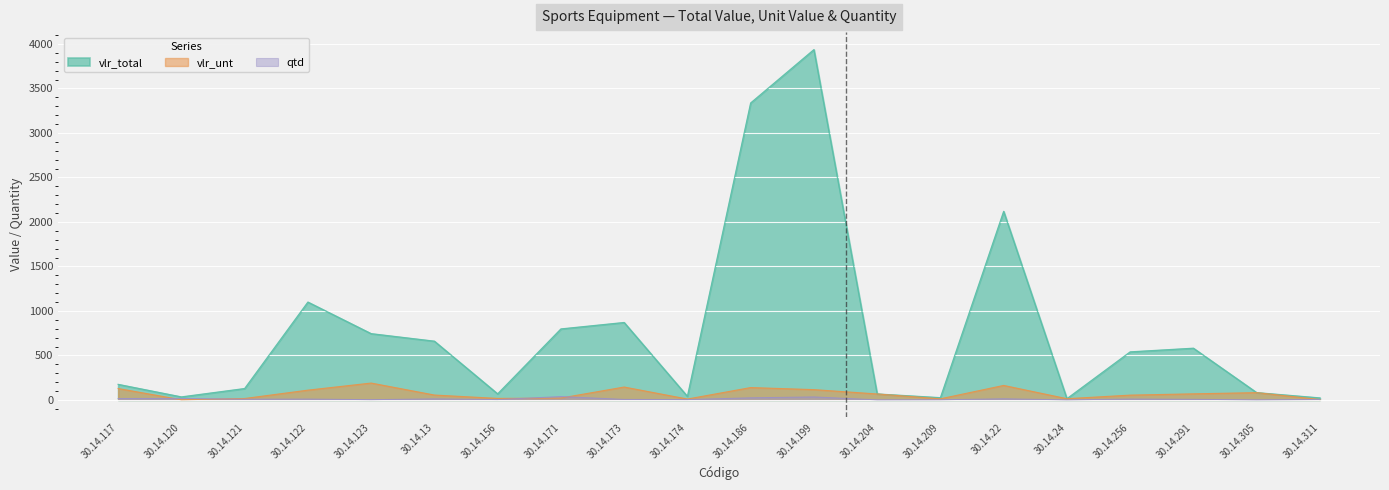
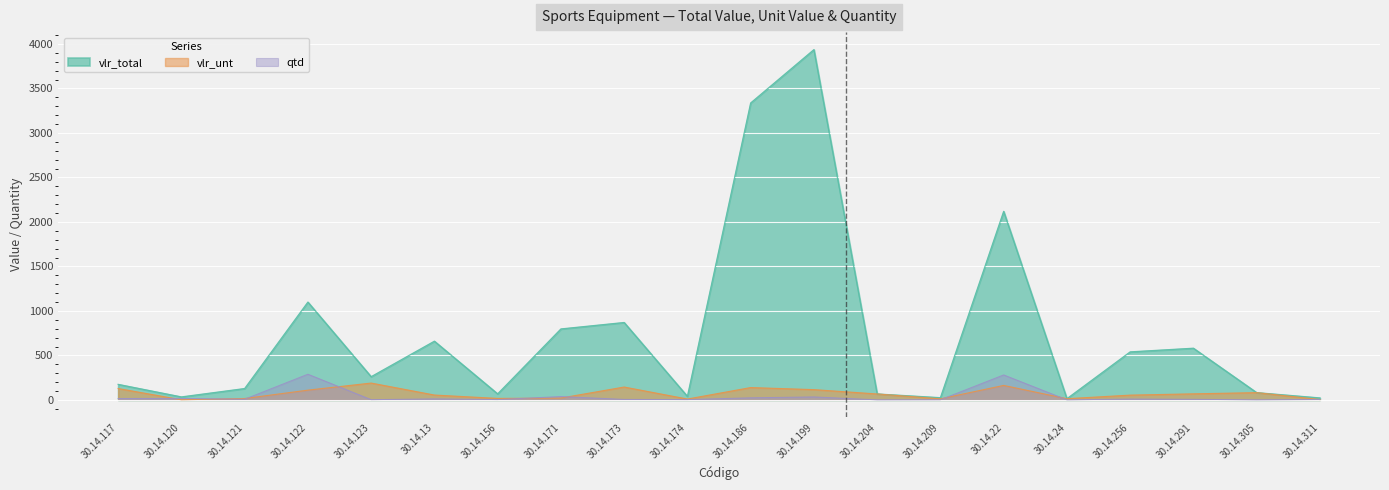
  {
    "vlr_total": {
      "30.14.117": 200,
      "30.14.121": 100,
      "30.14.122": 1100,
-     "30.14.123": 700,
+     "30.14.123": 300,
      "30.14.13": 700,
      "30.14.156": 100,
      "30.14.171": 800,
      "30.14.173": 900,
      "30.14.174": 0,
      "30.14.186": 3300,
      "30.14.199": 3900,
      "30.14.22": 2100,
      "30.14.256": 500,
      "30.14.291": 600
    },
    "vlr_unt": {
      "30.14.117": 100,
      "30.14.122": 100,
      "30.14.123": 200,
      "30.14.13": 100,
      "30.14.173": 100,
      "30.14.186": 100,
      "30.14.199": 100,
      "30.14.22": 200,
      "30.14.256": 100,
      "30.14.291": 100
    },
    "qtd": {
      "30.14.117": 0,
-     "30.14.122": 0,
+     "30.14.122": 300,
      "30.14.123": 0,
      "30.14.13": 0,
      "30.14.173": 0,
      "30.14.186": 0,
      "30.14.199": 0,
      "30.14.204": 0,
-     "30.14.22": 0,
+     "30.14.22": 300,
      "30.14.256": 0,
      "30.14.291": 0,
      "30.14.305": 0
    }
  }
